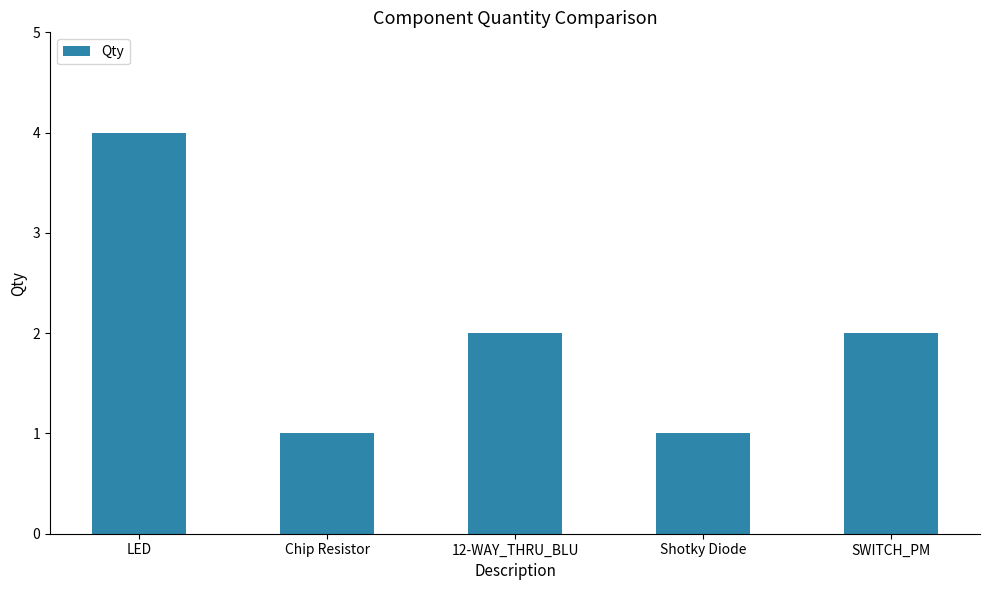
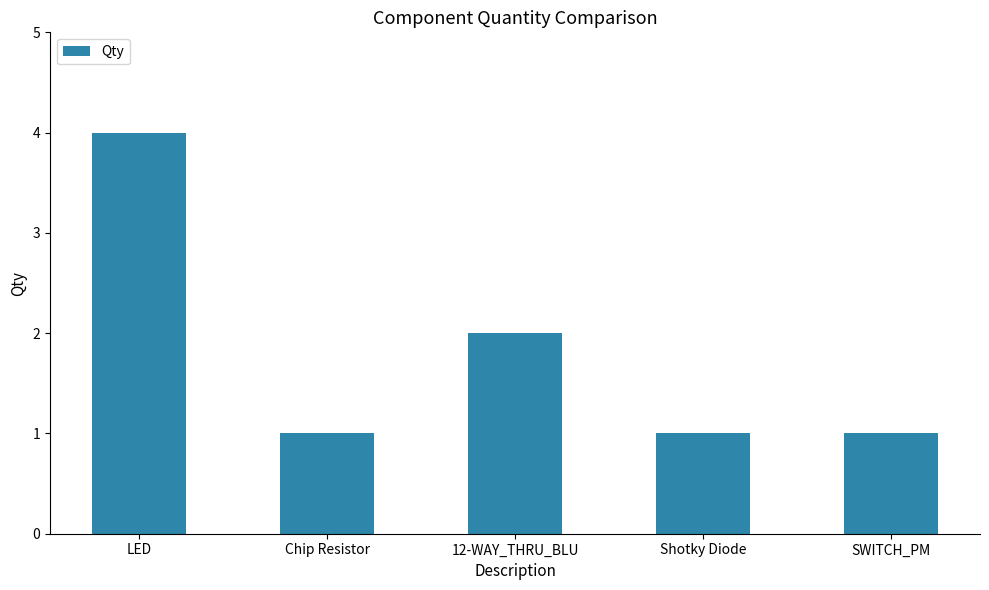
  {
    "LED": 4,
    "Chip Resistor": 1,
    "12-WAY_THRU_BLU": 2,
    "Shotky Diode": 1,
-   "SWITCH_PM": 2
+   "SWITCH_PM": 1
  }
